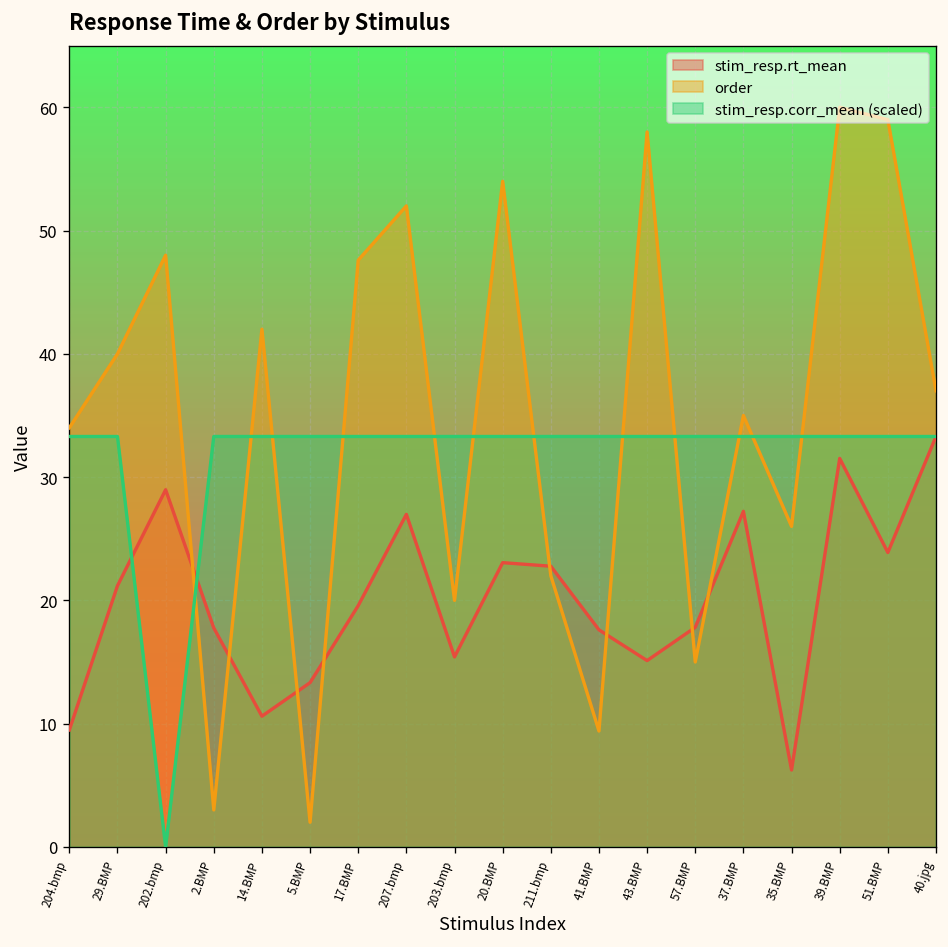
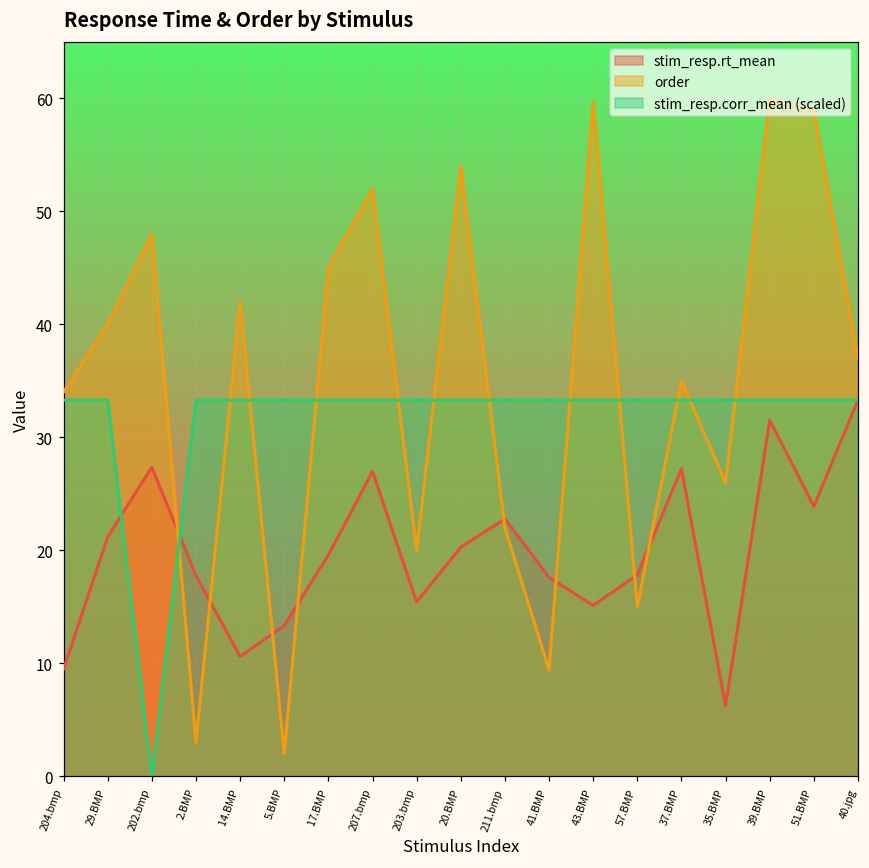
  {
    "stim_resp.rt_mean": {
      "204.bmp": 9.5,
      "29.BMP": 21.2,
-     "202.bmp": 29.0,
+     "202.bmp": 27.3,
      "2.BMP": 17.8,
      "14.BMP": 10.6,
      "5.BMP": 13.3,
      "17.BMP": 19.6,
      "207.bmp": 27.0,
      "203.bmp": 15.4,
-     "20.BMP": 23.1,
+     "20.BMP": 20.3,
      "211.bmp": 22.8,
      "41.BMP": 17.6,
      "43.BMP": 15.1,
      "57.BMP": 17.8,
      "37.BMP": 27.2,
      "35.BMP": 6.2,
      "39.BMP": 31.5,
      "51.BMP": 23.9
    },
    "order": {
      "204.bmp": 34.0,
      "29.BMP": 40.0,
      "202.bmp": 48.0,
      "2.BMP": 3.0,
      "14.BMP": 42.0,
      "5.BMP": 2.0,
-     "17.BMP": 47.6,
+     "17.BMP": 45.0,
      "207.bmp": 52.0,
      "203.bmp": 20.0,
      "20.BMP": 54.0,
      "211.bmp": 22.0,
      "41.BMP": 9.4,
-     "43.BMP": 58.0,
+     "43.BMP": 59.7,
      "57.BMP": 15.0,
      "37.BMP": 35.0,
      "35.BMP": 26.0,
      "40.jpg": 37.0
    },
    "stim_resp.corr_mean (scaled)": {
      "204.bmp": 33.3,
      "29.BMP": 33.3,
      "202.bmp": 0.0,
      "2.BMP": 33.3,
      "14.BMP": 33.3,
      "5.BMP": 33.3,
      "17.BMP": 33.3,
      "207.bmp": 33.3,
      "203.bmp": 33.3,
      "20.BMP": 33.3,
      "211.bmp": 33.3,
      "41.BMP": 33.3,
      "43.BMP": 33.3,
      "57.BMP": 33.3,
      "37.BMP": 33.3,
      "35.BMP": 33.3,
      "39.BMP": 33.3,
      "51.BMP": 33.3
    }
  }
